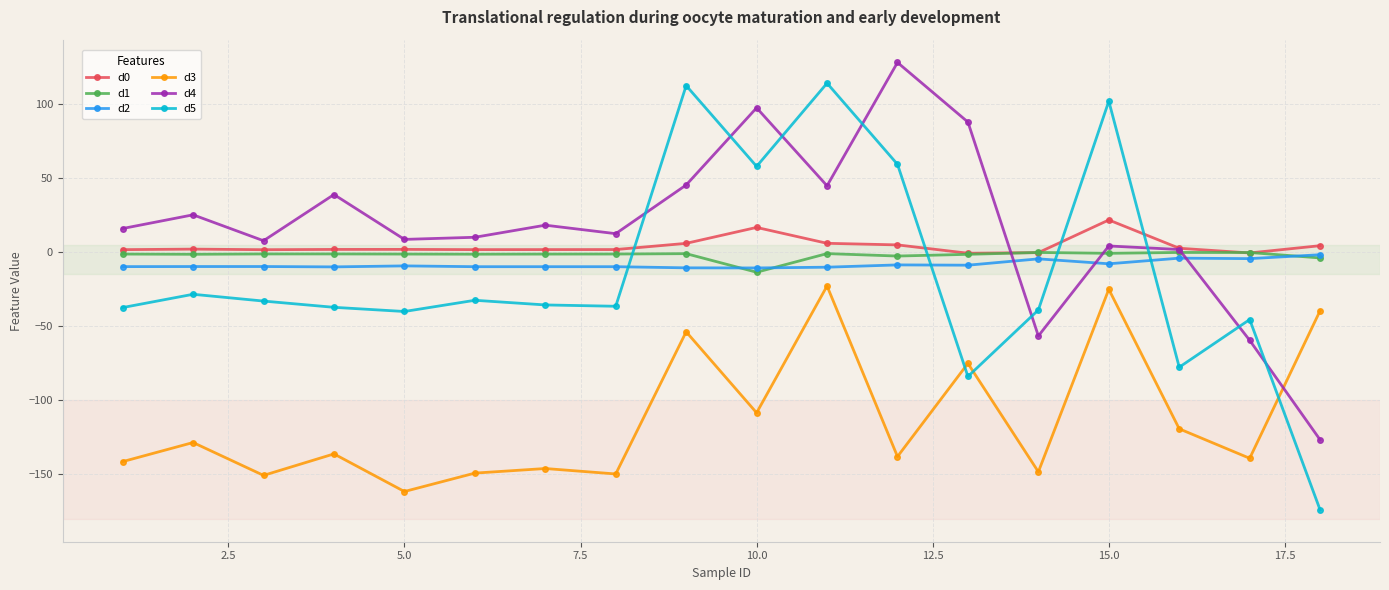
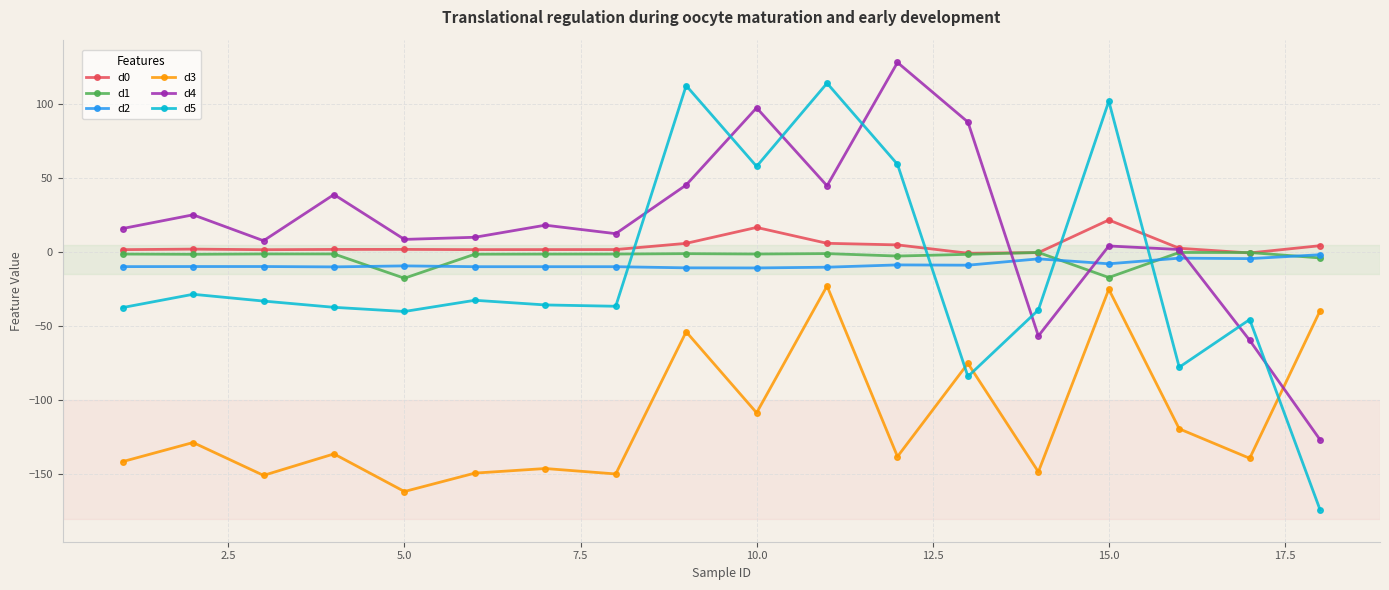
  {
    "d0": {
      "5.0": 2,
      "10.0": 17,
      "15.0": 22
    },
    "d1": {
-     "5.0": -1,
-     "10.0": -14,
-     "15.0": -1
+     "5.0": -18,
+     "10.0": -1,
+     "15.0": -17
    },
    "d3": {
      "5.0": -162,
      "10.0": -108,
      "15.0": -25
    },
    "d4": {
      "5.0": 9,
      "10.0": 97,
      "15.0": 4
    }
  }
